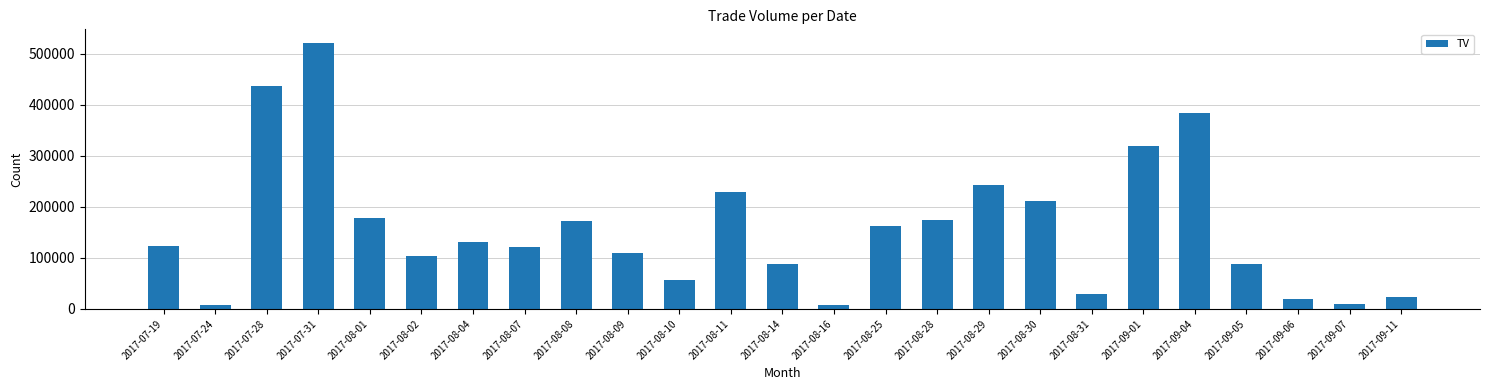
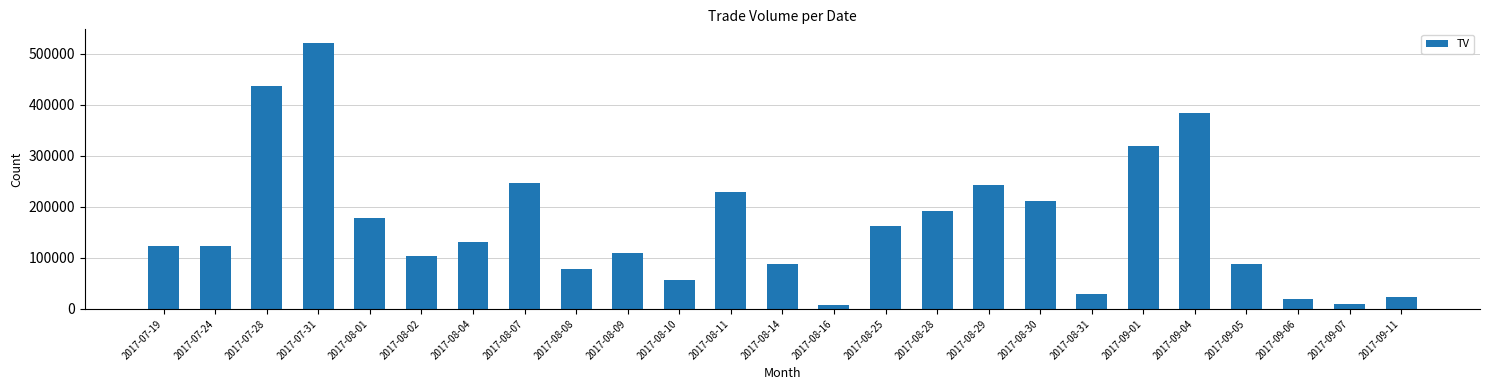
  {
    "2017-07-19": 120000,
-   "2017-07-24": 10000,
+   "2017-07-24": 120000,
    "2017-07-28": 440000,
    "2017-07-31": 520000,
    "2017-08-01": 180000,
    "2017-08-02": 100000,
    "2017-08-04": 130000,
-   "2017-08-07": 120000,
-   "2017-08-08": 170000,
+   "2017-08-07": 250000,
+   "2017-08-08": 80000,
    "2017-08-09": 110000,
    "2017-08-10": 60000,
    "2017-08-11": 230000,
    "2017-08-14": 90000,
    "2017-08-16": 10000,
    "2017-08-25": 160000,
-   "2017-08-28": 170000,
+   "2017-08-28": 190000,
    "2017-08-29": 240000,
    "2017-08-30": 210000,
    "2017-08-31": 30000,
    "2017-09-01": 320000,
    "2017-09-04": 380000,
    "2017-09-05": 90000,
    "2017-09-06": 20000,
    "2017-09-07": 10000,
    "2017-09-11": 20000
  }
